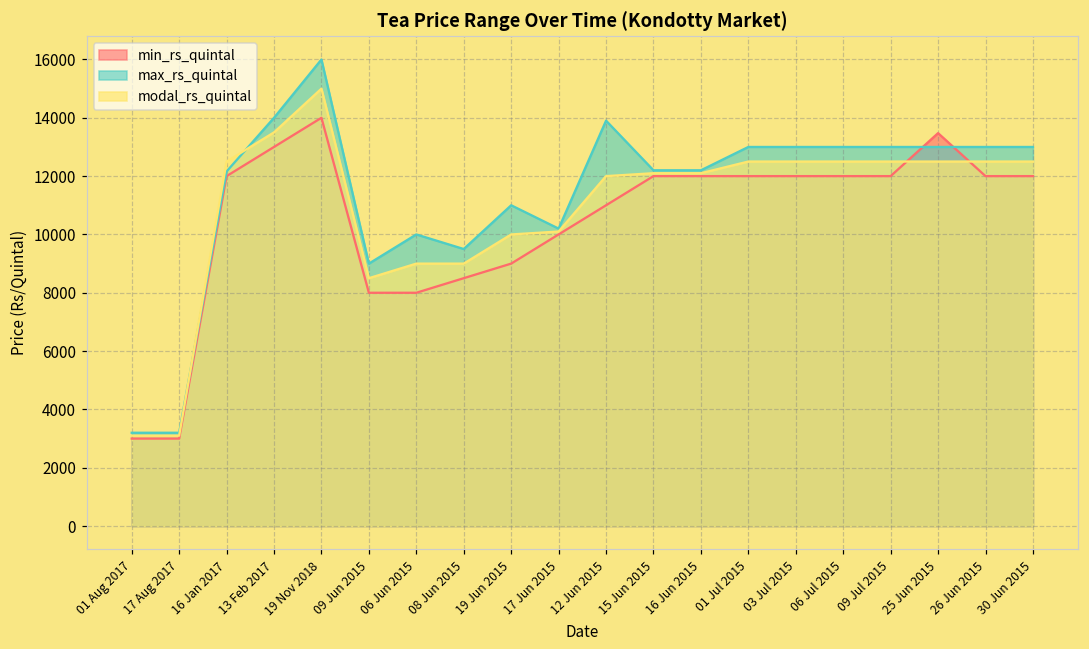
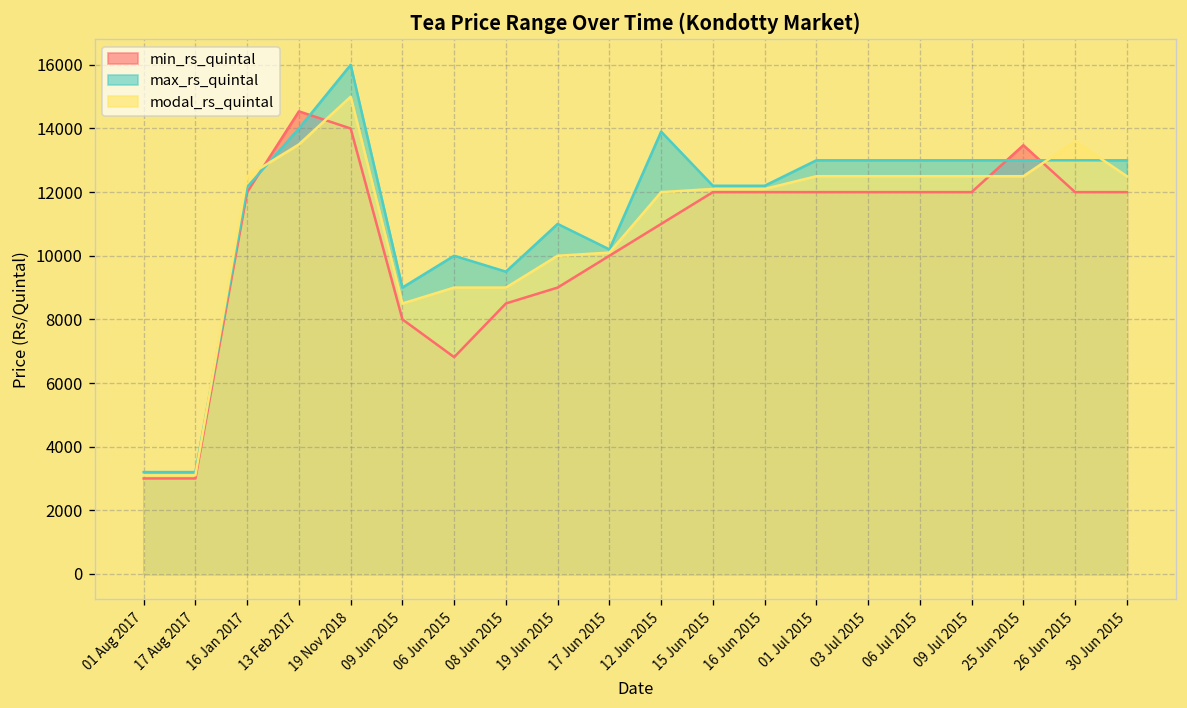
  {
    "min_rs_quintal": {
      "01 Aug 2017": 3000,
      "17 Aug 2017": 3000,
      "16 Jan 2017": 12000,
-     "13 Feb 2017": 13000,
+     "13 Feb 2017": 14500,
      "19 Nov 2018": 14000,
      "09 Jun 2015": 8000,
-     "06 Jun 2015": 8000,
+     "06 Jun 2015": 6800,
      "08 Jun 2015": 8500,
      "19 Jun 2015": 9000,
      "17 Jun 2015": 10000,
      "12 Jun 2015": 11000,
      "15 Jun 2015": 12000,
      "16 Jun 2015": 12000,
      "01 Jul 2015": 12000,
      "03 Jul 2015": 12000,
      "06 Jul 2015": 12000,
      "09 Jul 2015": 12000,
      "25 Jun 2015": 13500,
      "26 Jun 2015": 12000,
      "30 Jun 2015": 12000
    },
    "max_rs_quintal": {
      "01 Aug 2017": 3200,
      "17 Aug 2017": 3200,
      "16 Jan 2017": 12200,
      "13 Feb 2017": 14000,
      "19 Nov 2018": 16000,
      "09 Jun 2015": 9000,
      "06 Jun 2015": 10000,
      "08 Jun 2015": 9500,
      "19 Jun 2015": 11000,
      "17 Jun 2015": 10200,
      "12 Jun 2015": 13900,
      "15 Jun 2015": 12200,
      "16 Jun 2015": 12200,
      "01 Jul 2015": 13000,
      "03 Jul 2015": 13000,
      "06 Jul 2015": 13000,
      "09 Jul 2015": 13000,
      "25 Jun 2015": 13000,
      "26 Jun 2015": 13000,
      "30 Jun 2015": 13000
    },
    "modal_rs_quintal": {
      "01 Aug 2017": 3100,
      "17 Aug 2017": 3100,
      "16 Jan 2017": 12500,
      "13 Feb 2017": 13500,
      "19 Nov 2018": 15000,
      "09 Jun 2015": 8500,
      "06 Jun 2015": 9000,
      "08 Jun 2015": 9000,
      "19 Jun 2015": 10000,
      "17 Jun 2015": 10100,
      "12 Jun 2015": 12000,
      "15 Jun 2015": 12100,
      "16 Jun 2015": 12100,
      "01 Jul 2015": 12500,
      "03 Jul 2015": 12500,
      "06 Jul 2015": 12500,
      "09 Jul 2015": 12500,
      "25 Jun 2015": 12500,
-     "26 Jun 2015": 12500,
+     "26 Jun 2015": 13600,
      "30 Jun 2015": 12500
    }
  }
